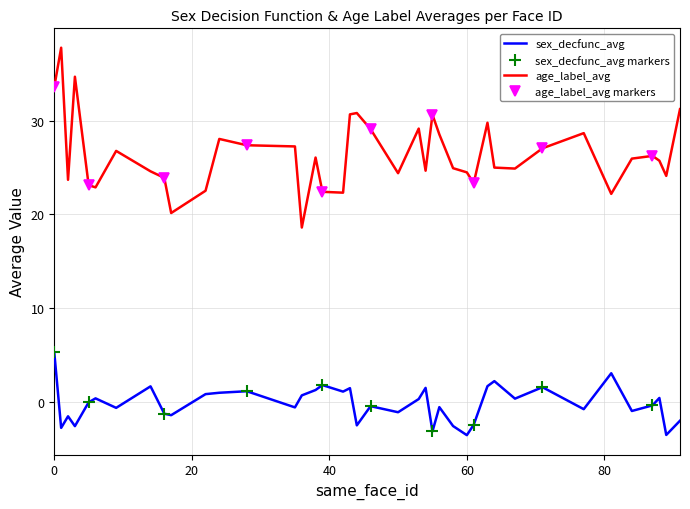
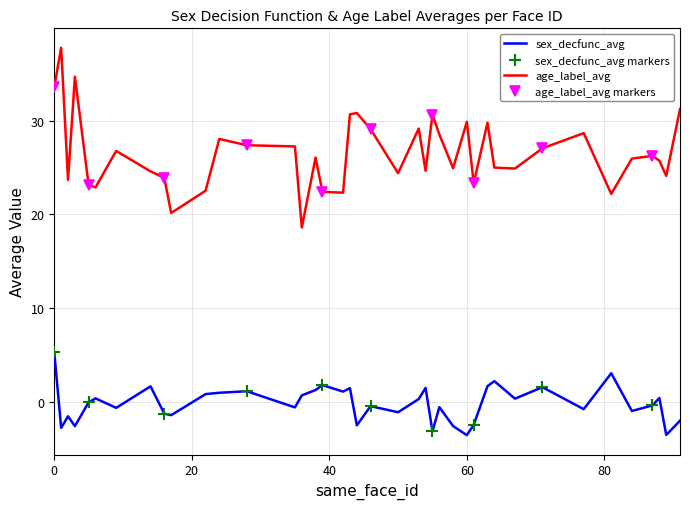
  {
    "sex_decfunc_avg": {
      "60": -4
    },
    "age_label_avg": {
-     "60": 24
+     "60": 30
    }
  }
